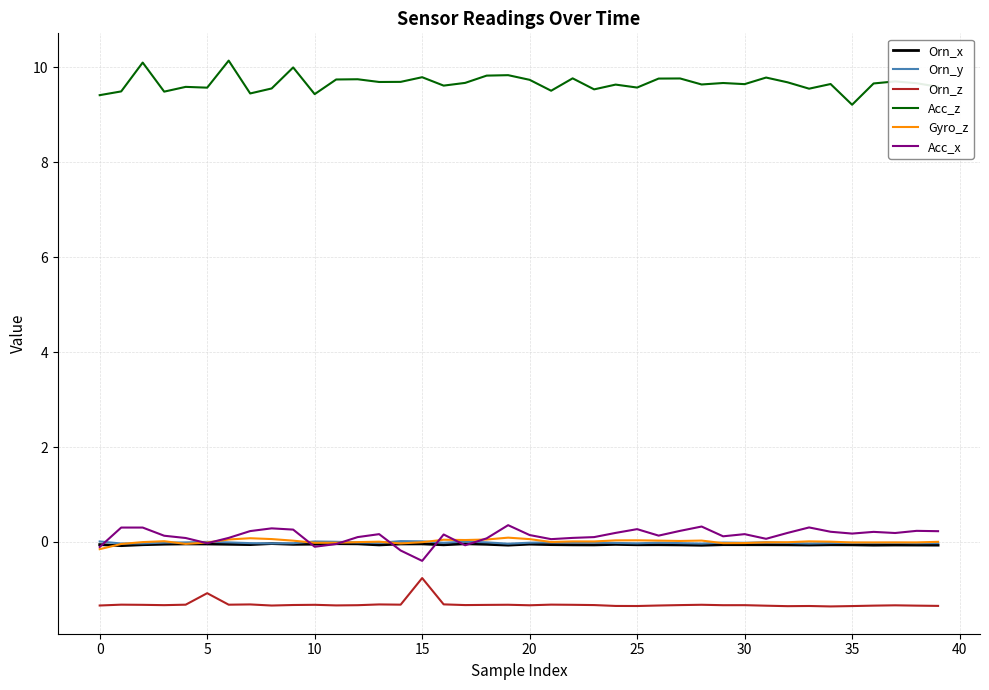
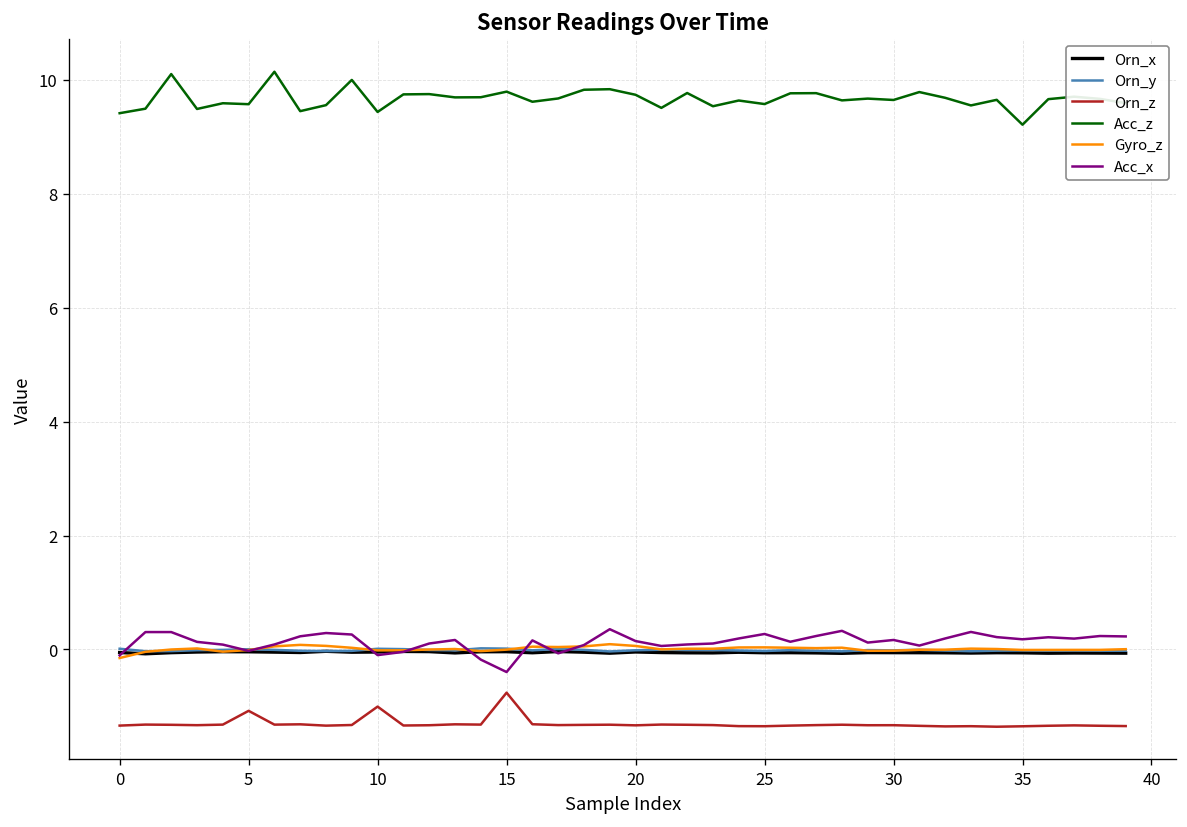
  {
    "Orn_y": {
      "0": 0.0
    },
    "Orn_z": {
      "0": -1.3,
      "5": -1.1,
-     "10": -1.3,
+     "10": -1.0,
      "15": -0.8,
      "20": -1.3,
      "25": -1.3,
      "30": -1.3,
      "35": -1.4
    },
    "Acc_z": {
      "0": 9.4,
      "5": 9.6,
      "10": 9.4,
      "15": 9.8,
      "20": 9.7,
      "25": 9.6,
      "30": 9.6,
      "35": 9.2
    },
    "Gyro_z": {
      "20": 0.1,
      "25": 0.0
    },
    "Acc_x": {
      "10": -0.1,
      "15": -0.4,
      "20": 0.1,
      "25": 0.3,
      "30": 0.2,
      "35": 0.2
    }
  }
